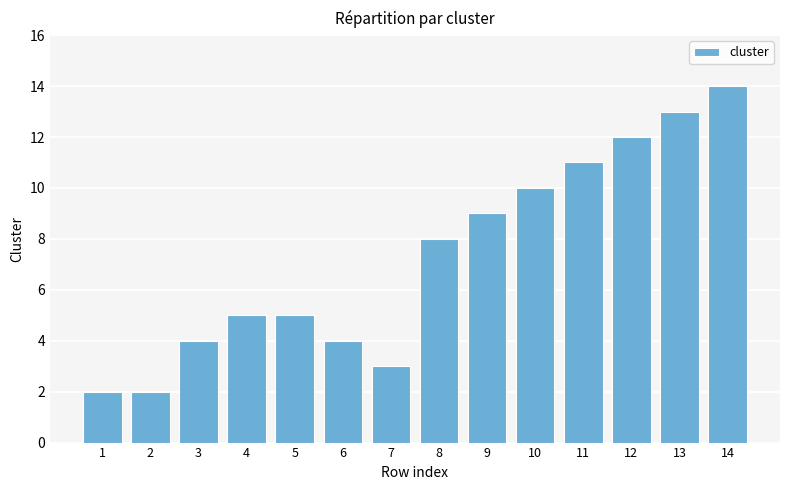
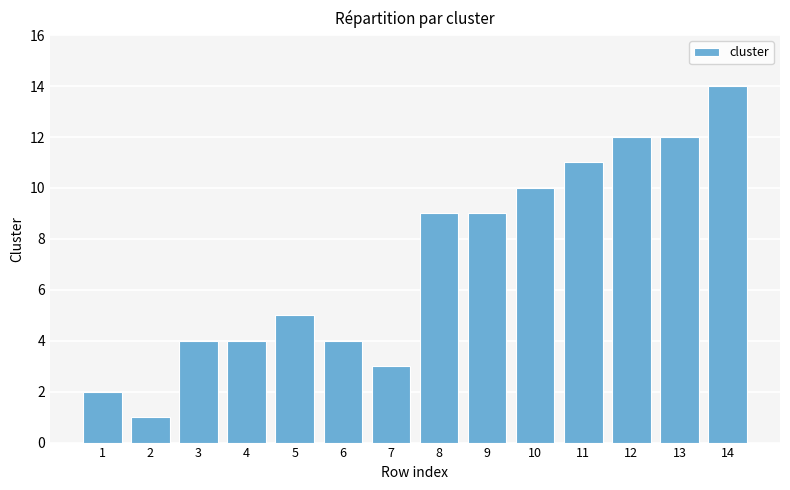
  {
    "1": 2,
-   "2": 2,
+   "2": 1,
    "3": 4,
-   "4": 5,
+   "4": 4,
    "5": 5,
    "6": 4,
    "7": 3,
-   "8": 8,
+   "8": 9,
    "9": 9,
    "10": 10,
    "11": 11,
    "12": 12,
-   "13": 13,
+   "13": 12,
    "14": 14
  }
